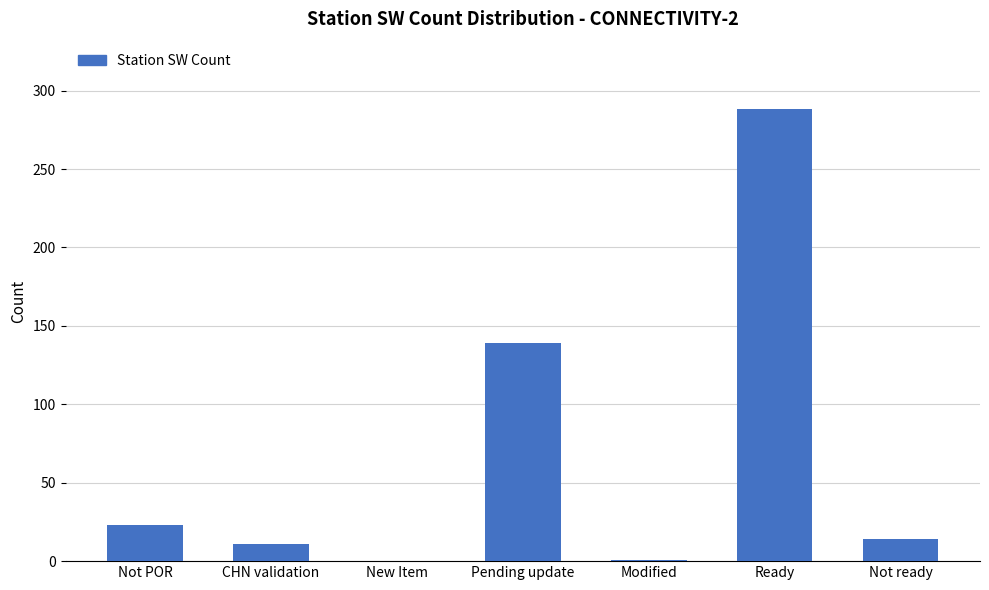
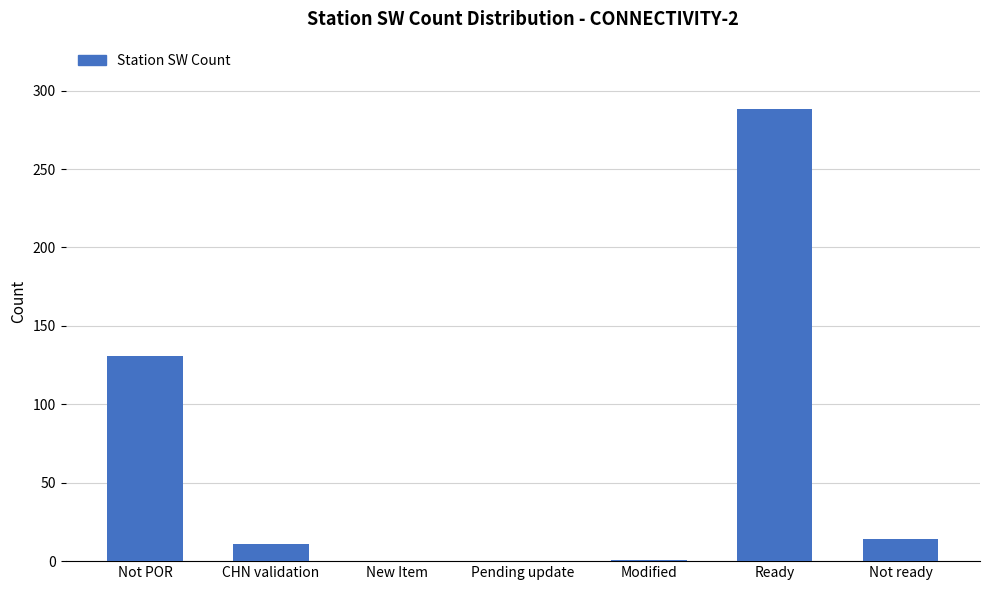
  {
-   "Not POR": 23,
+   "Not POR": 131,
    "CHN validation": 11,
    "New Item": 0,
-   "Pending update": 139,
+   "Pending update": 0,
    "Ready": 288,
    "Not ready": 14
  }
